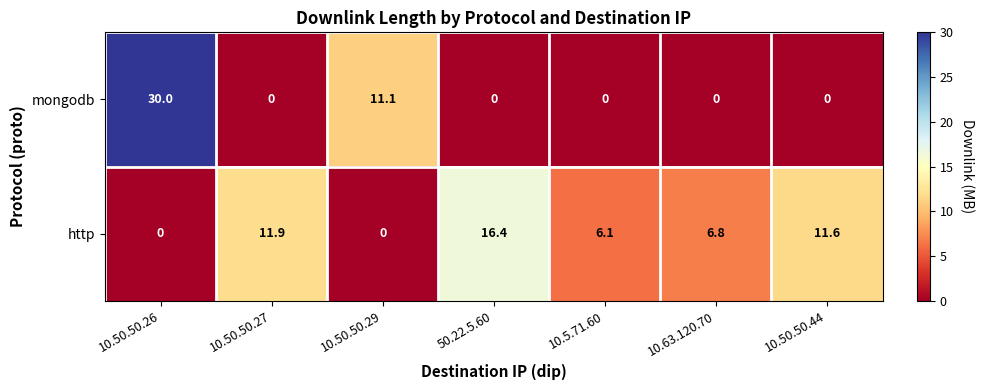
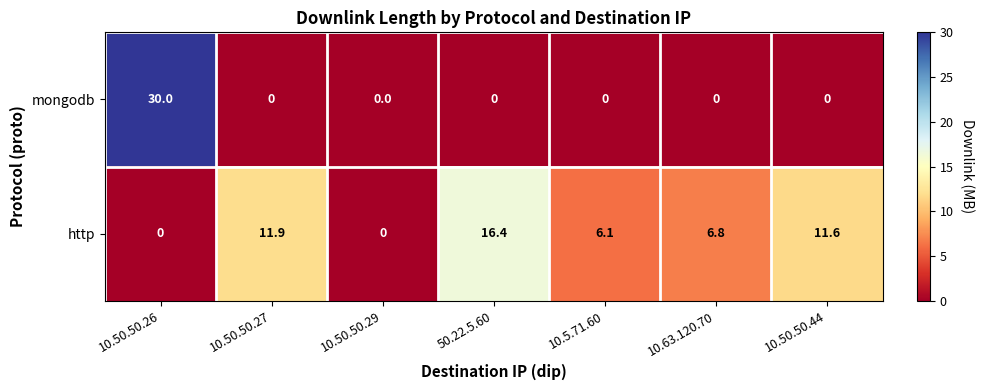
  {
    "mongodb": {
      "10.50.50.26": 30.0,
      "10.50.50.27": 0,
-     "10.50.50.29": 11.1,
+     "10.50.50.29": 0.0,
      "50.22.5.60": 0,
      "10.5.71.60": 0,
      "10.63.120.70": 0,
      "10.50.50.44": 0
    },
    "http": {
      "10.50.50.26": 0,
      "10.50.50.27": 11.9,
      "10.50.50.29": 0,
      "50.22.5.60": 16.4,
      "10.5.71.60": 6.1,
      "10.63.120.70": 6.8,
      "10.50.50.44": 11.6
    }
  }
